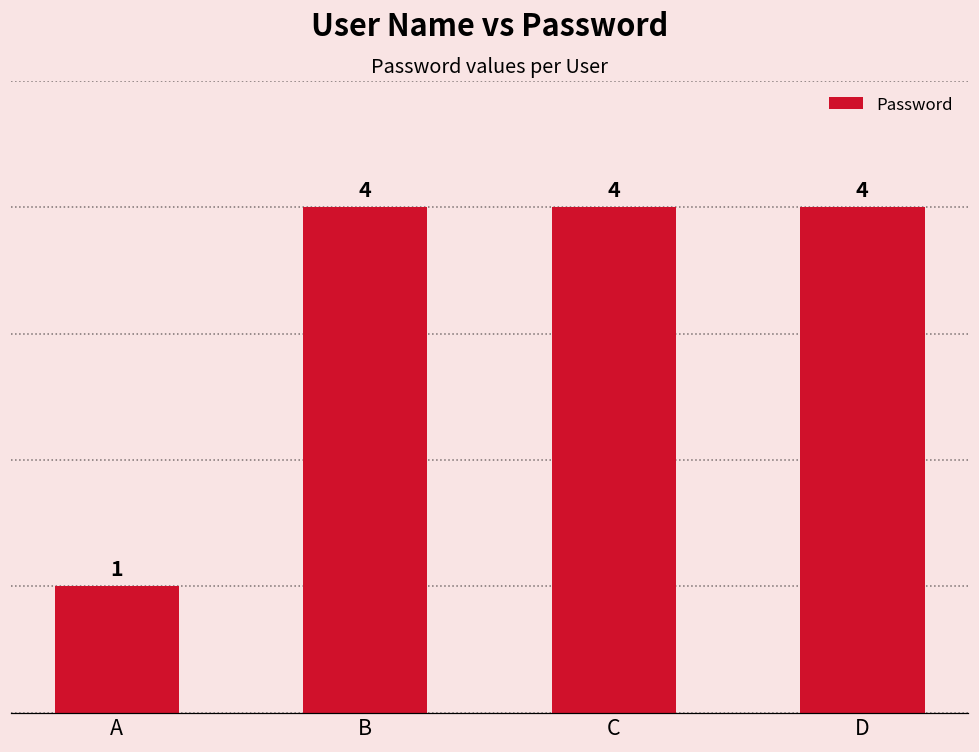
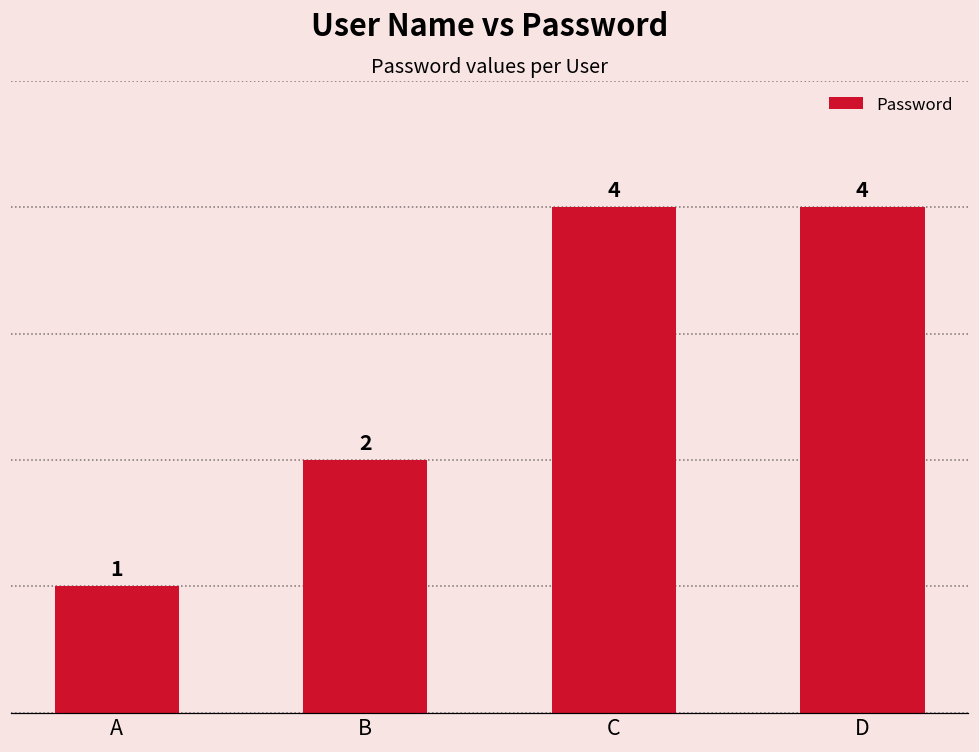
  {
    "A": 1,
-   "B": 4,
+   "B": 2,
    "C": 4,
    "D": 4
  }
